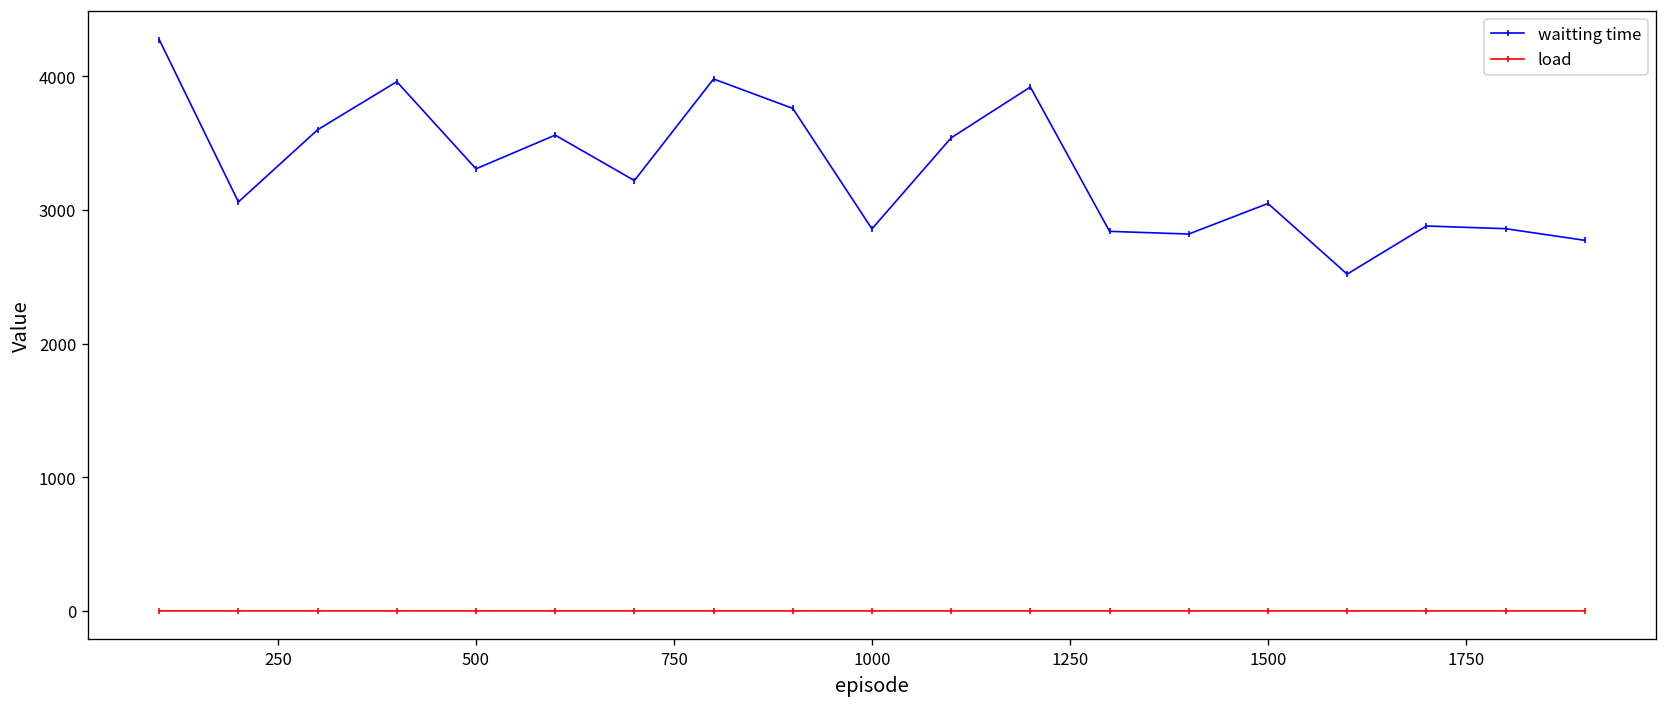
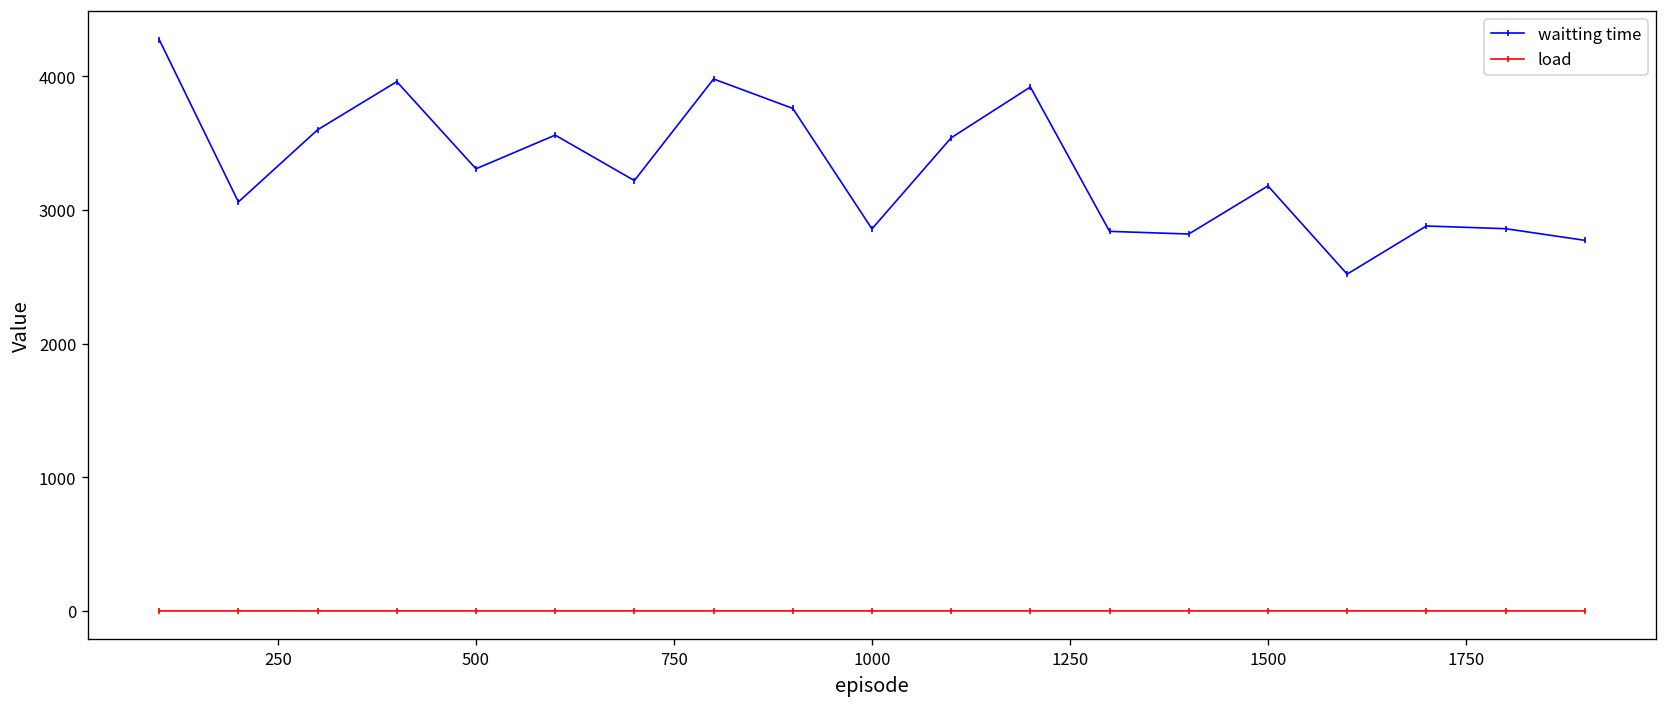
  {
    "waitting time": {
      "500": 3310,
      "1000": 2860,
-     "1500": 3050
+     "1500": 3180
    },
    "load": {
      "500": 0,
      "1000": 0,
      "1500": 0
    }
  }
